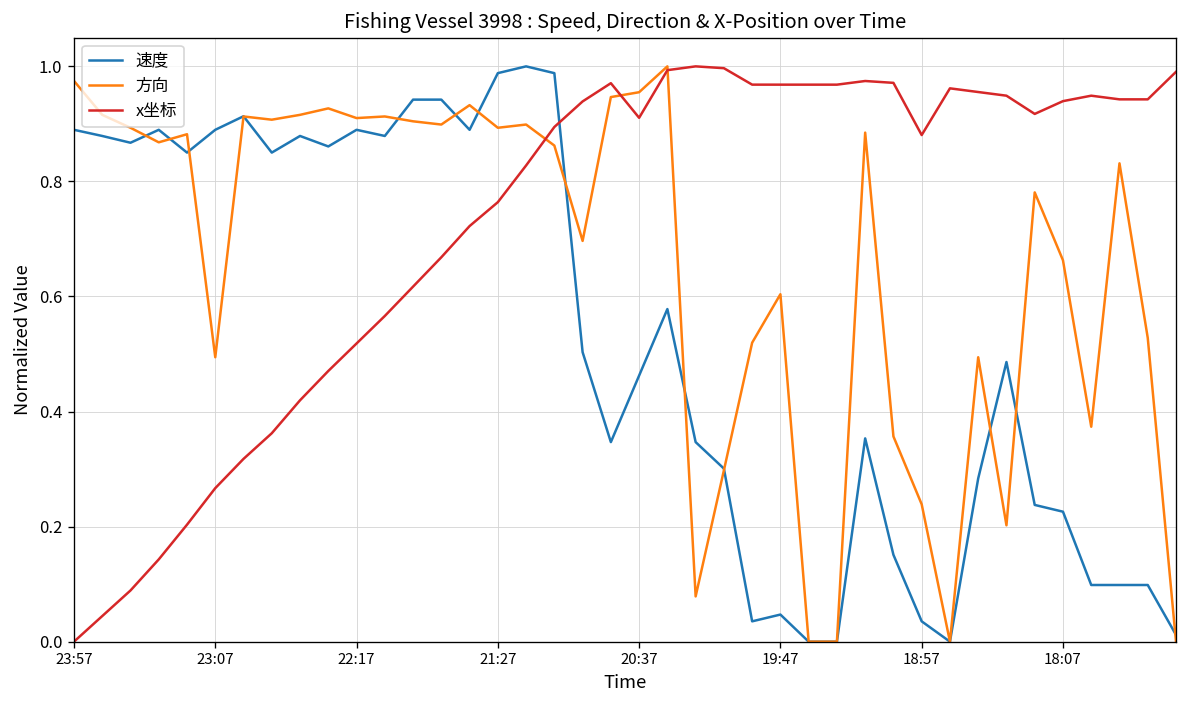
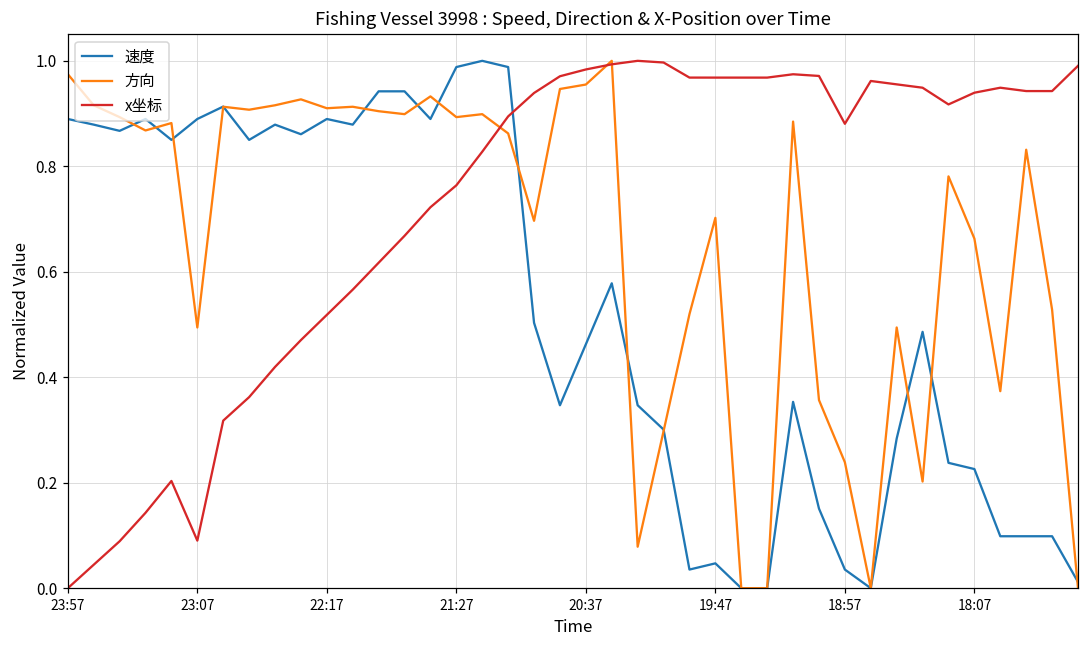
  {
    "速度": {
      "23:57": 0.89,
      "23:07": 0.89,
      "22:17": 0.89,
      "21:27": 0.99,
      "20:37": 0.46,
      "19:47": 0.05,
      "18:57": 0.04,
      "18:07": 0.23
    },
    "方向": {
      "23:57": 0.97,
      "23:07": 0.49,
      "22:17": 0.91,
      "21:27": 0.89,
      "20:37": 0.96,
-     "19:47": 0.60,
+     "19:47": 0.70,
      "18:57": 0.24,
      "18:07": 0.66
    },
    "x坐标": {
      "23:57": 0.00,
-     "23:07": 0.27,
+     "23:07": 0.09,
      "22:17": 0.52,
      "21:27": 0.76,
-     "20:37": 0.91,
+     "20:37": 0.98,
      "19:47": 0.97,
      "18:57": 0.88,
      "18:07": 0.94
    }
  }
